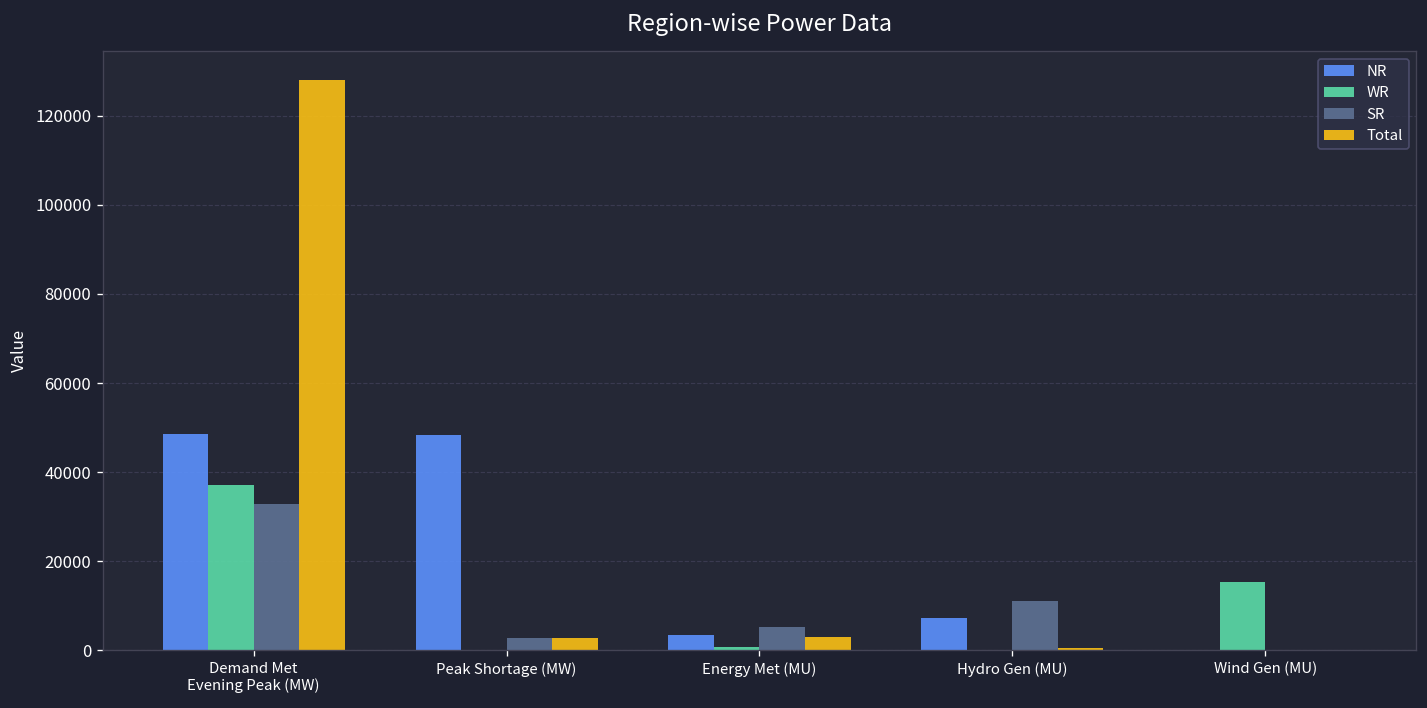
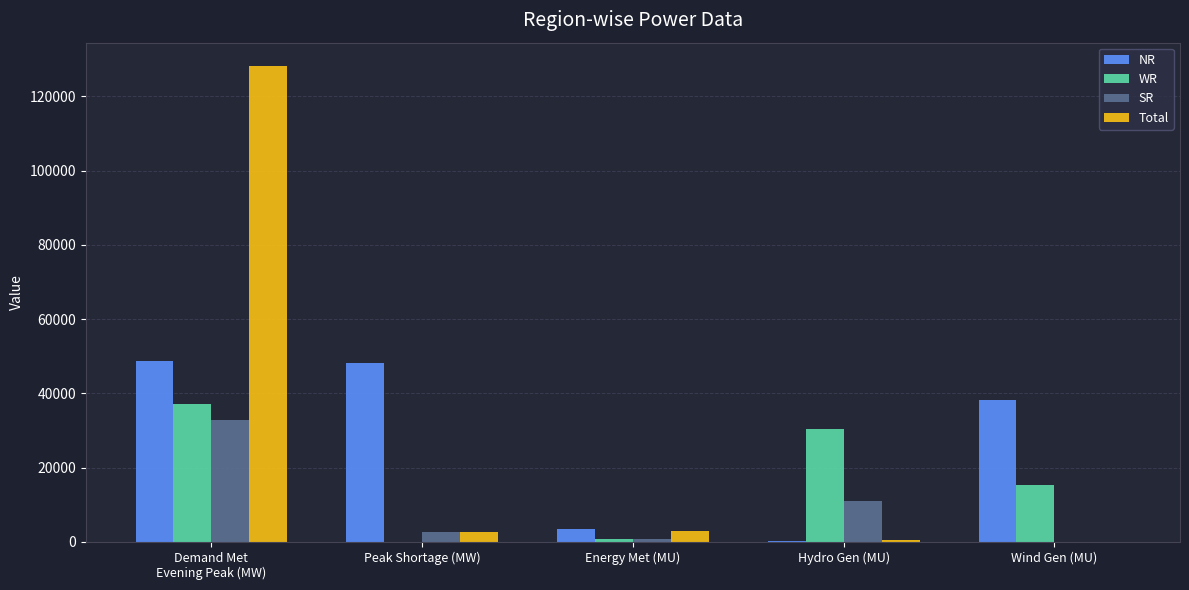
  {
    "NR": {
      "Demand Met Evening Peak (MW)": 49000,
      "Peak Shortage (MW)": 48000,
      "Energy Met (MU)": 3000,
-     "Hydro Gen (MU)": 7000,
-     "Wind Gen (MU)": 0
+     "Hydro Gen (MU)": 0,
+     "Wind Gen (MU)": 38000
    },
    "WR": {
      "Demand Met Evening Peak (MW)": 37000,
      "Energy Met (MU)": 1000,
-     "Hydro Gen (MU)": 0,
+     "Hydro Gen (MU)": 30000,
      "Wind Gen (MU)": 15000
    },
    "SR": {
      "Demand Met Evening Peak (MW)": 33000,
      "Peak Shortage (MW)": 3000,
-     "Energy Met (MU)": 5000,
+     "Energy Met (MU)": 1000,
      "Hydro Gen (MU)": 11000
    },
    "Total": {
      "Demand Met Evening Peak (MW)": 128000,
      "Peak Shortage (MW)": 3000,
      "Energy Met (MU)": 3000
    }
  }
